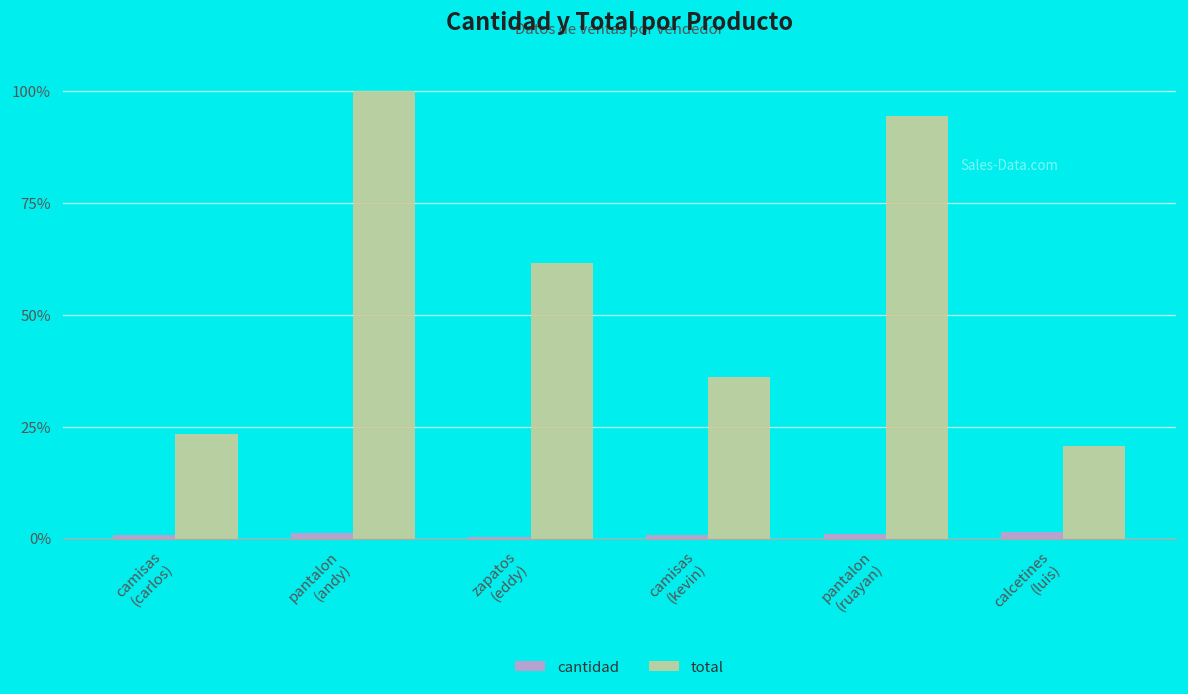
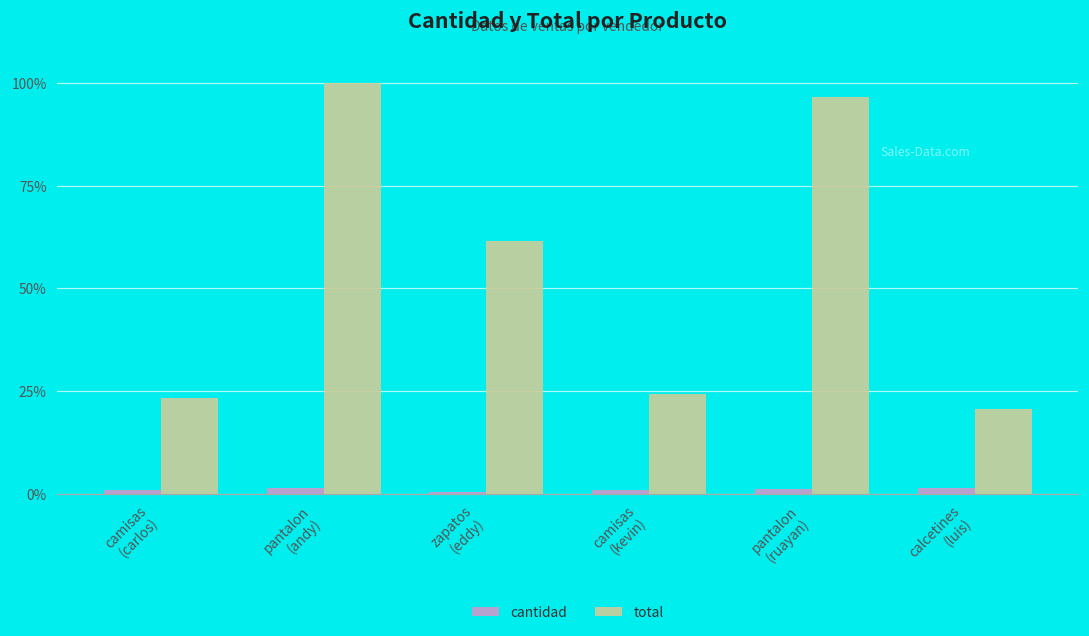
  {
    "cantidad": {
      "camisas (carlos)": "1%",
      "pantalon (andy)": "1%",
      "camisas (kevin)": "1%",
      "pantalon (ruayan)": "1%",
      "calcetines (luis)": "1%"
    },
    "total": {
      "camisas (carlos)": "23%",
      "pantalon (andy)": "100%",
      "zapatos (eddy)": "62%",
-     "camisas (kevin)": "36%",
-     "pantalon (ruayan)": "94%",
+     "camisas (kevin)": "24%",
+     "pantalon (ruayan)": "97%",
      "calcetines (luis)": "21%"
    }
  }
